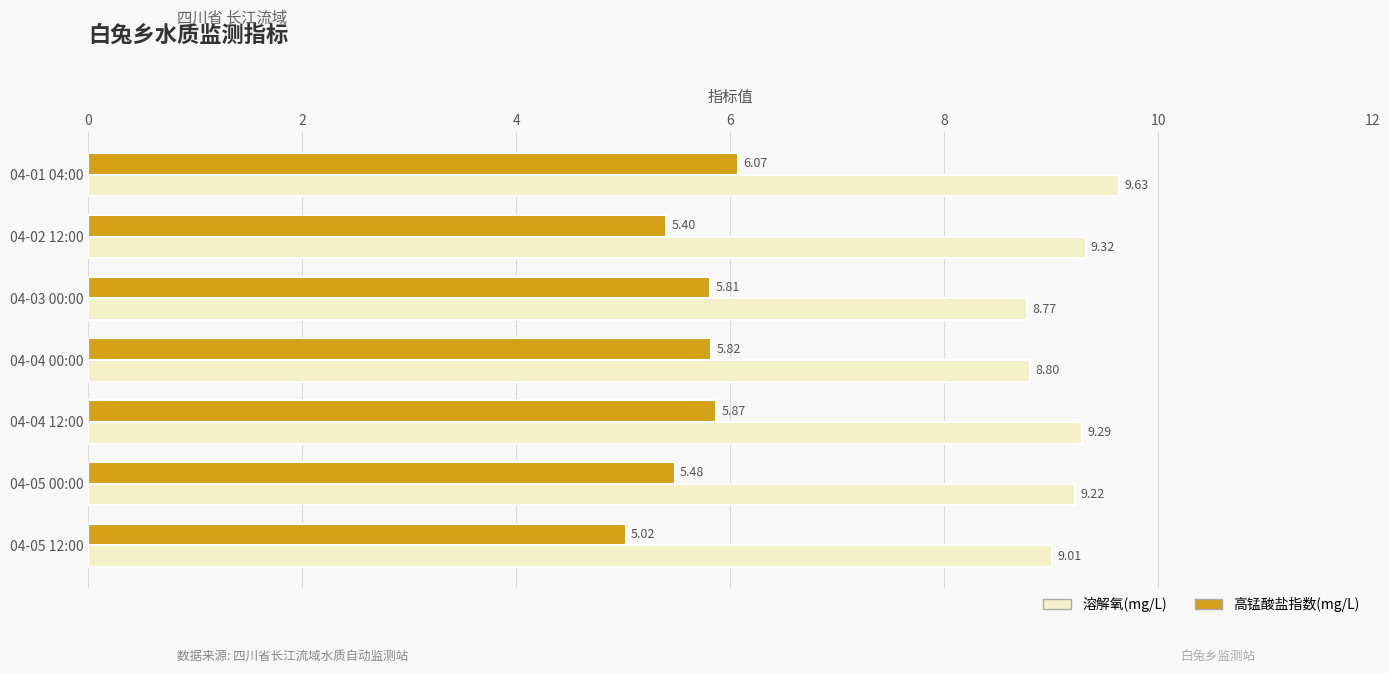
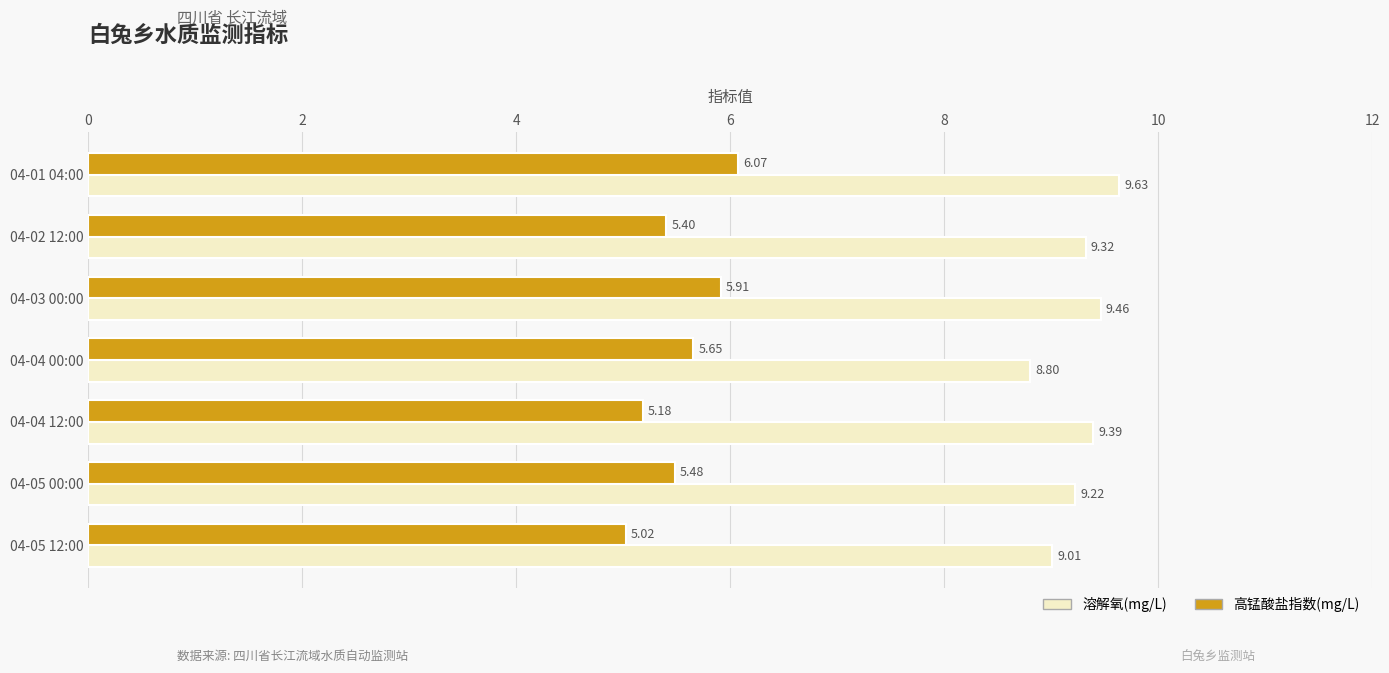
  {
    "溶解氧(mg/L)": {
      "04-01 04:00": 9.63,
      "04-02 12:00": 9.32,
-     "04-03 00:00": 8.77,
+     "04-03 00:00": 9.46,
      "04-04 00:00": 8.80,
-     "04-04 12:00": 9.29,
+     "04-04 12:00": 9.39,
      "04-05 00:00": 9.22,
      "04-05 12:00": 9.01
    },
    "高锰酸盐指数(mg/L)": {
      "04-01 04:00": 6.07,
      "04-02 12:00": 5.40,
-     "04-03 00:00": 5.81,
-     "04-04 00:00": 5.82,
-     "04-04 12:00": 5.87,
+     "04-03 00:00": 5.91,
+     "04-04 00:00": 5.65,
+     "04-04 12:00": 5.18,
      "04-05 00:00": 5.48,
      "04-05 12:00": 5.02
    }
  }
